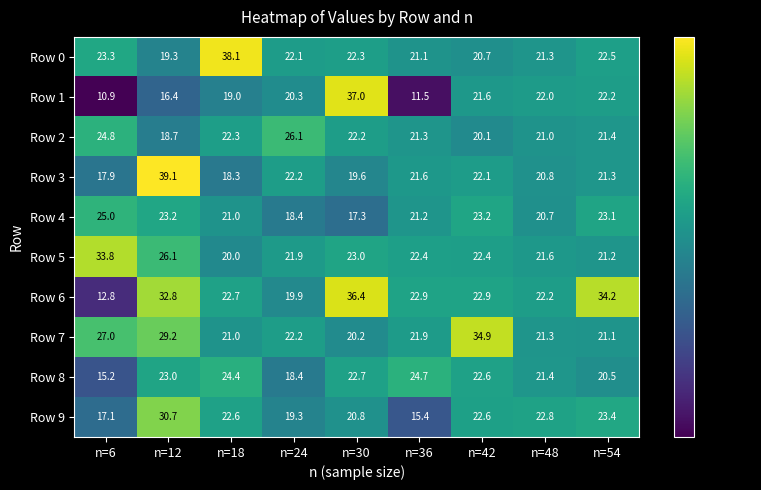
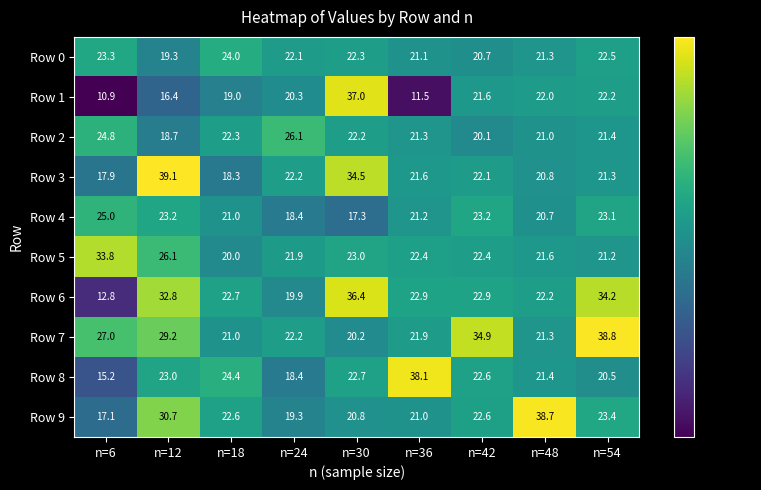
  {
    "Row 0": {
      "n=6": 23.3,
      "n=12": 19.3,
-     "n=18": 38.1,
+     "n=18": 24.0,
      "n=24": 22.1,
      "n=30": 22.3,
      "n=36": 21.1,
      "n=42": 20.7,
      "n=48": 21.3,
      "n=54": 22.5
    },
    "Row 1": {
      "n=6": 10.9,
      "n=12": 16.4,
      "n=18": 19.0,
      "n=24": 20.3,
      "n=30": 37.0,
      "n=36": 11.5,
      "n=42": 21.6,
      "n=48": 22.0,
      "n=54": 22.2
    },
    "Row 2": {
      "n=6": 24.8,
      "n=12": 18.7,
      "n=18": 22.3,
      "n=24": 26.1,
      "n=30": 22.2,
      "n=36": 21.3,
      "n=42": 20.1,
      "n=48": 21.0,
      "n=54": 21.4
    },
    "Row 3": {
      "n=6": 17.9,
      "n=12": 39.1,
      "n=18": 18.3,
      "n=24": 22.2,
-     "n=30": 19.6,
+     "n=30": 34.5,
      "n=36": 21.6,
      "n=42": 22.1,
      "n=48": 20.8,
      "n=54": 21.3
    },
    "Row 4": {
      "n=6": 25.0,
      "n=12": 23.2,
      "n=18": 21.0,
      "n=24": 18.4,
      "n=30": 17.3,
      "n=36": 21.2,
      "n=42": 23.2,
      "n=48": 20.7,
      "n=54": 23.1
    },
    "Row 5": {
      "n=6": 33.8,
      "n=12": 26.1,
      "n=18": 20.0,
      "n=24": 21.9,
      "n=30": 23.0,
      "n=36": 22.4,
      "n=42": 22.4,
      "n=48": 21.6,
      "n=54": 21.2
    },
    "Row 6": {
      "n=6": 12.8,
      "n=12": 32.8,
      "n=18": 22.7,
      "n=24": 19.9,
      "n=30": 36.4,
      "n=36": 22.9,
      "n=42": 22.9,
      "n=48": 22.2,
      "n=54": 34.2
    },
    "Row 7": {
      "n=6": 27.0,
      "n=12": 29.2,
      "n=18": 21.0,
      "n=24": 22.2,
      "n=30": 20.2,
      "n=36": 21.9,
      "n=42": 34.9,
      "n=48": 21.3,
-     "n=54": 21.1
+     "n=54": 38.8
    },
    "Row 8": {
      "n=6": 15.2,
      "n=12": 23.0,
      "n=18": 24.4,
      "n=24": 18.4,
      "n=30": 22.7,
-     "n=36": 24.7,
+     "n=36": 38.1,
      "n=42": 22.6,
      "n=48": 21.4,
      "n=54": 20.5
    },
    "Row 9": {
      "n=6": 17.1,
      "n=12": 30.7,
      "n=18": 22.6,
      "n=24": 19.3,
      "n=30": 20.8,
-     "n=36": 15.4,
+     "n=36": 21.0,
      "n=42": 22.6,
-     "n=48": 22.8,
+     "n=48": 38.7,
      "n=54": 23.4
    }
  }
